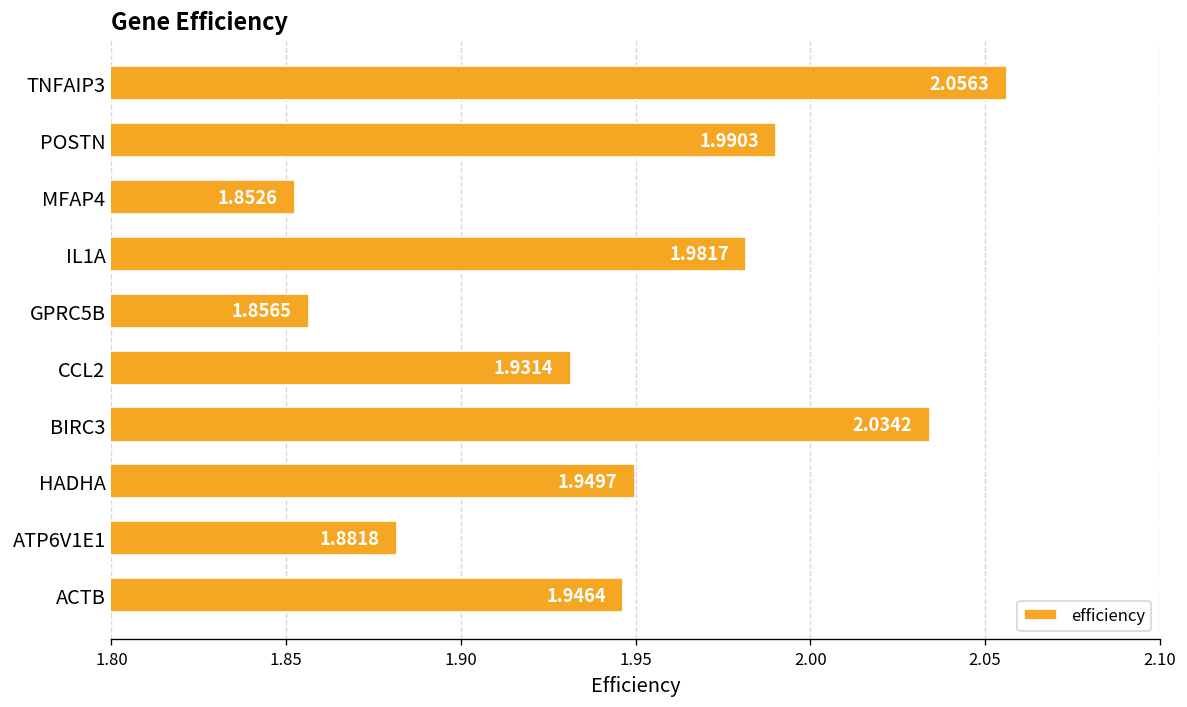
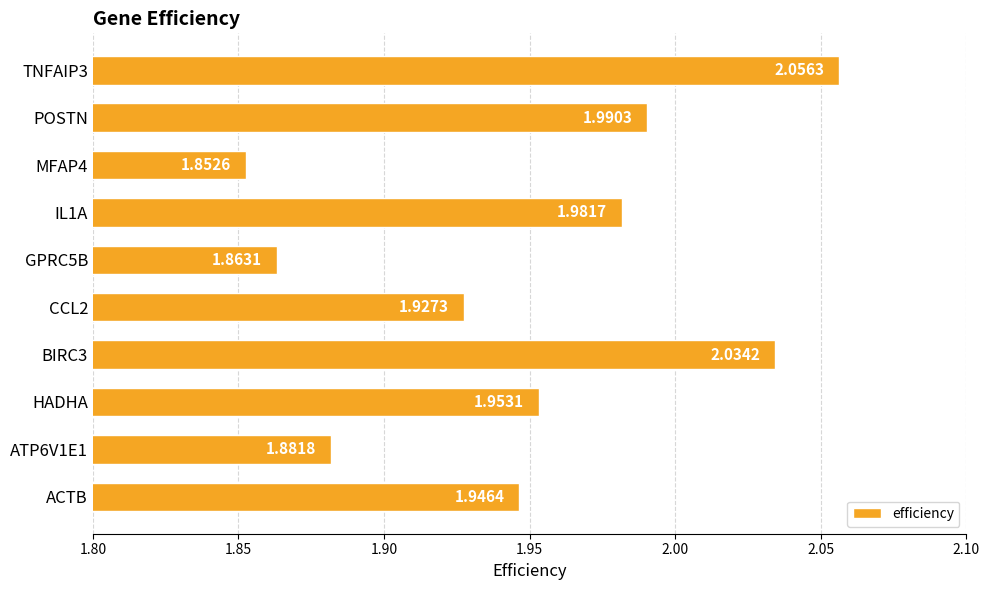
  {
    "TNFAIP3": 2.0563,
    "POSTN": 1.9903,
    "MFAP4": 1.8526,
    "IL1A": 1.9817,
-   "GPRC5B": 1.8565,
-   "CCL2": 1.9314,
+   "GPRC5B": 1.8631,
+   "CCL2": 1.9273,
    "BIRC3": 2.0342,
-   "HADHA": 1.9497,
+   "HADHA": 1.9531,
    "ATP6V1E1": 1.8818,
    "ACTB": 1.9464
  }
